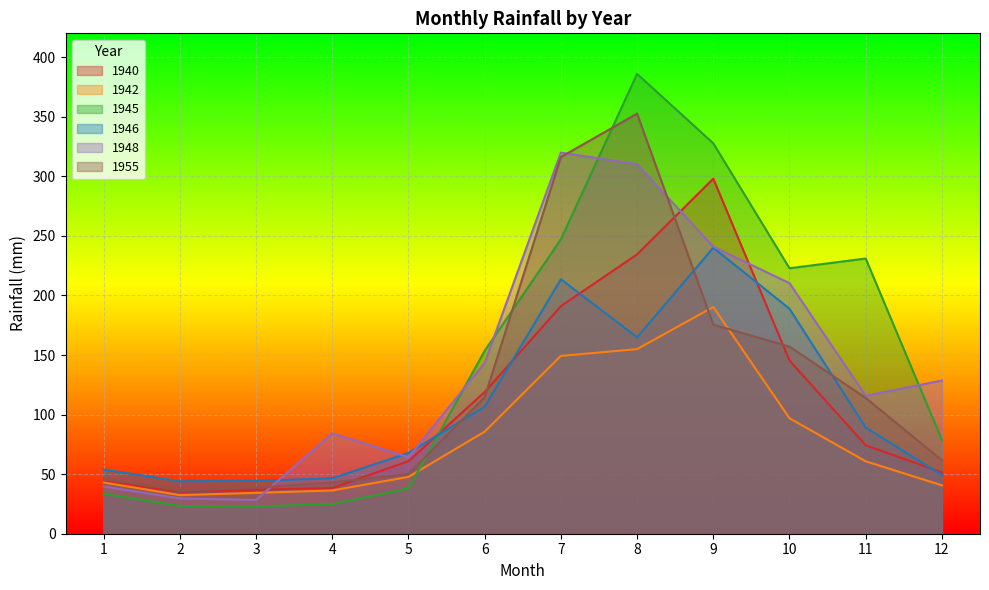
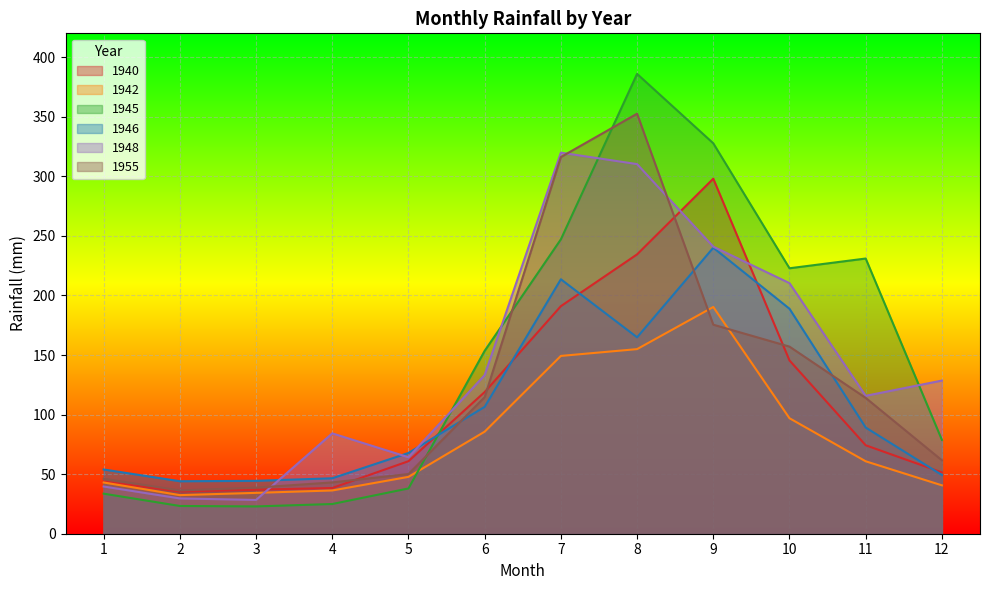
  {
    "1945": {
      "1": 34,
      "2": 23,
      "3": 23,
      "4": 25,
      "5": 38,
      "6": 153,
      "7": 247,
      "8": 386,
      "9": 328,
      "10": 223,
      "11": 231,
      "12": 79
    },
    "1946": {
      "1": 54,
      "2": 44,
      "3": 44,
      "4": 47,
      "5": 68,
      "6": 106,
      "7": 214,
      "8": 165,
      "10": 189,
      "11": 89,
      "12": 49
    },
    "1948": {
      "1": 40,
      "2": 30,
      "3": 28,
      "4": 84,
      "5": 64,
-     "6": 143,
+     "6": 133,
      "7": 320,
      "8": 310,
      "10": 210,
      "12": 129
    }
  }
